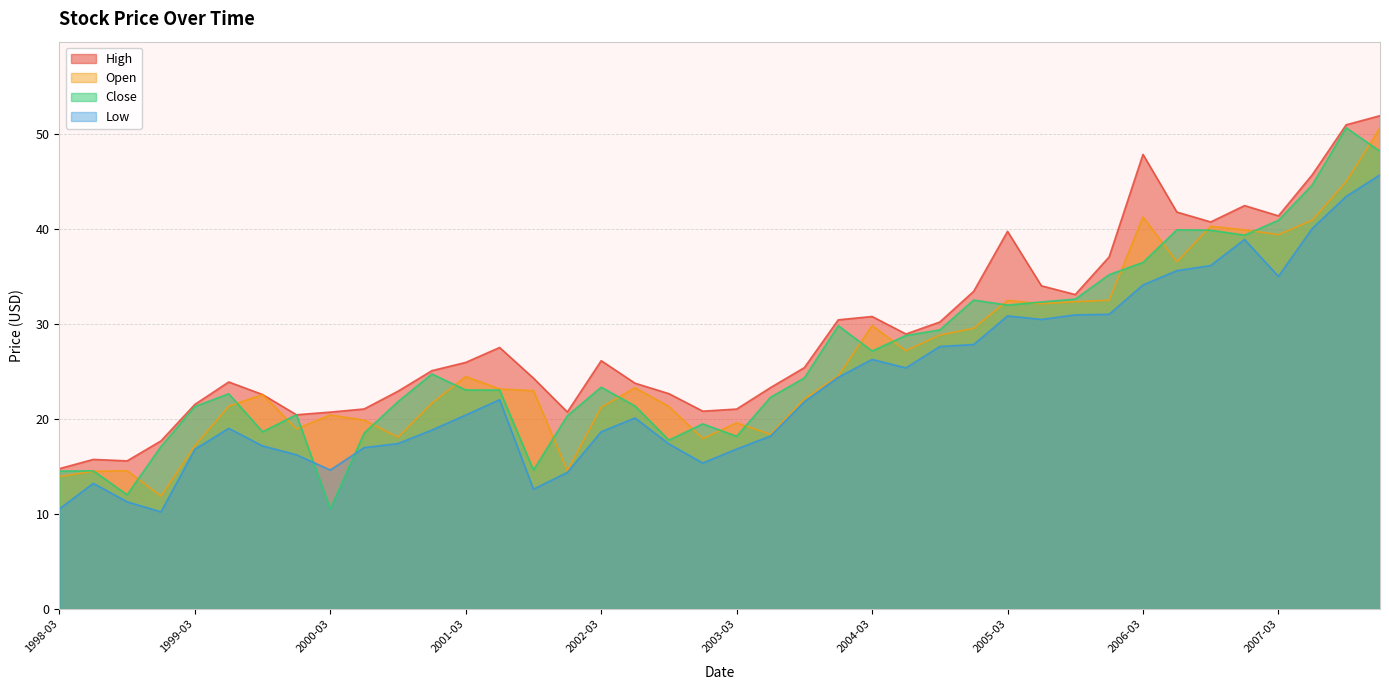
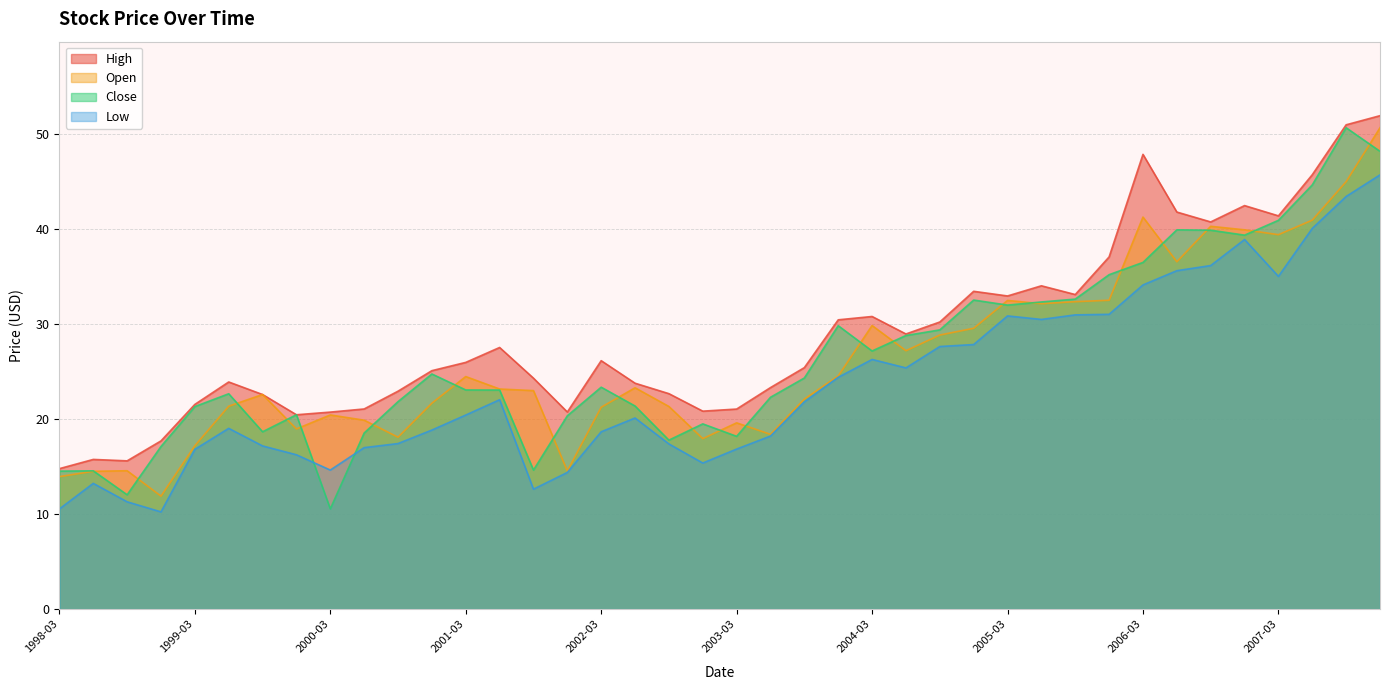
  {
    "High": {
      "2000-03": 21,
      "2001-03": 26,
      "2002-03": 26,
      "2003-03": 21,
      "2004-03": 31,
-     "2005-03": 40,
+     "2005-03": 33,
      "2006-03": 48,
      "2007-03": 41
    },
    "Open": {
      "1998-03": 14,
      "1999-03": 17,
      "2000-03": 20,
      "2001-03": 24,
      "2002-03": 21,
      "2003-03": 20,
      "2004-03": 30,
      "2005-03": 32,
      "2006-03": 41,
      "2007-03": 39
    },
    "Close": {
      "2000-03": 11,
      "2001-03": 23,
      "2002-03": 23,
      "2003-03": 18,
      "2004-03": 27,
      "2005-03": 32,
      "2006-03": 36,
      "2007-03": 41
    },
    "Low": {
      "1998-03": 11,
      "1999-03": 17,
      "2000-03": 15,
      "2001-03": 20,
      "2002-03": 19,
      "2003-03": 17,
      "2004-03": 26,
      "2005-03": 31,
      "2006-03": 34,
      "2007-03": 35
    }
  }
